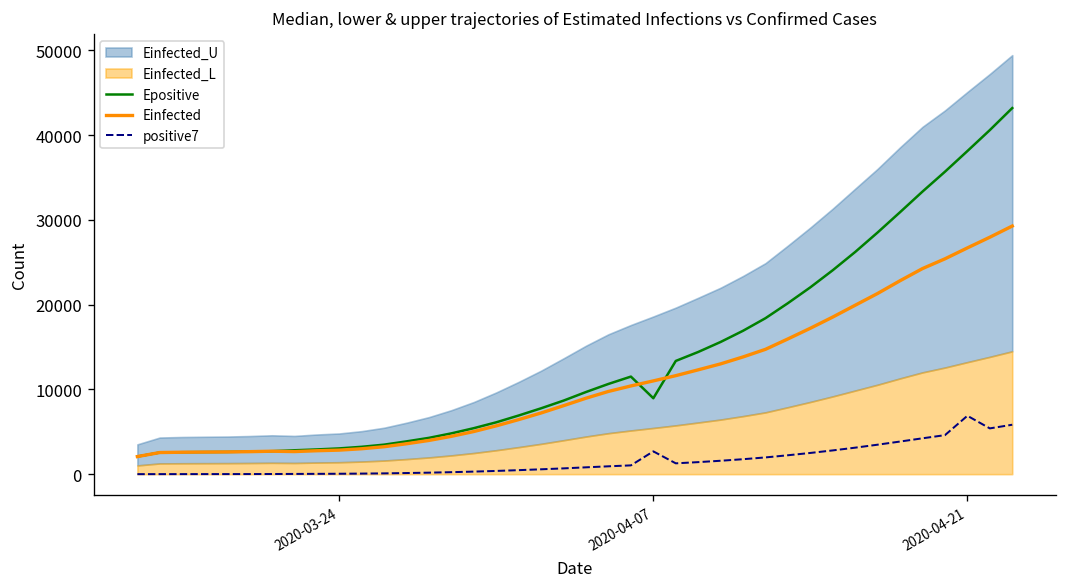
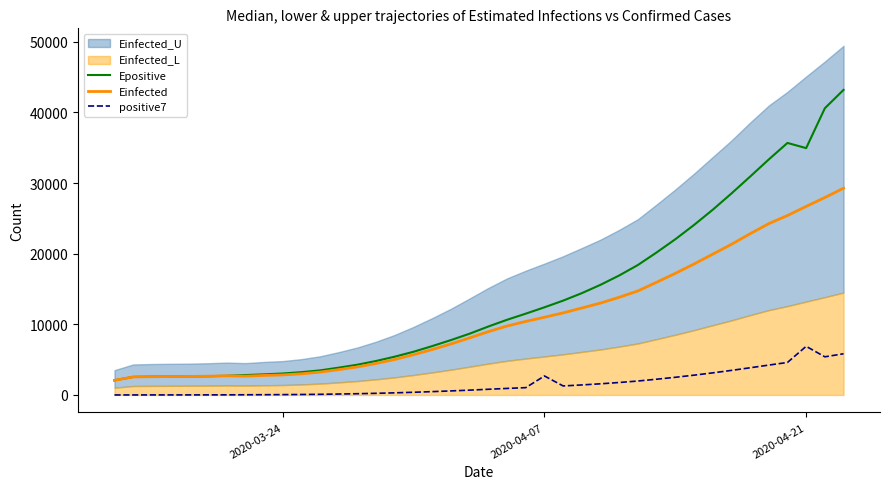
  {
    "Epositive": {
-     "2020-04-07": 9000,
-     "2020-04-21": 38000
+     "2020-04-07": 12000,
+     "2020-04-21": 35000
    },
    "positive7": {
      "2020-03-24": 0,
      "2020-04-07": 3000,
      "2020-04-21": 7000
    }
  }
